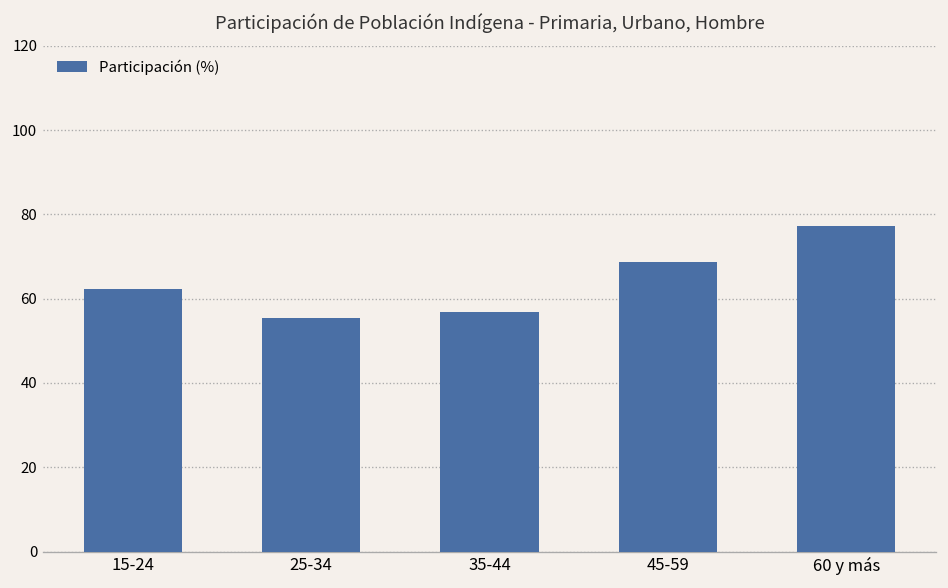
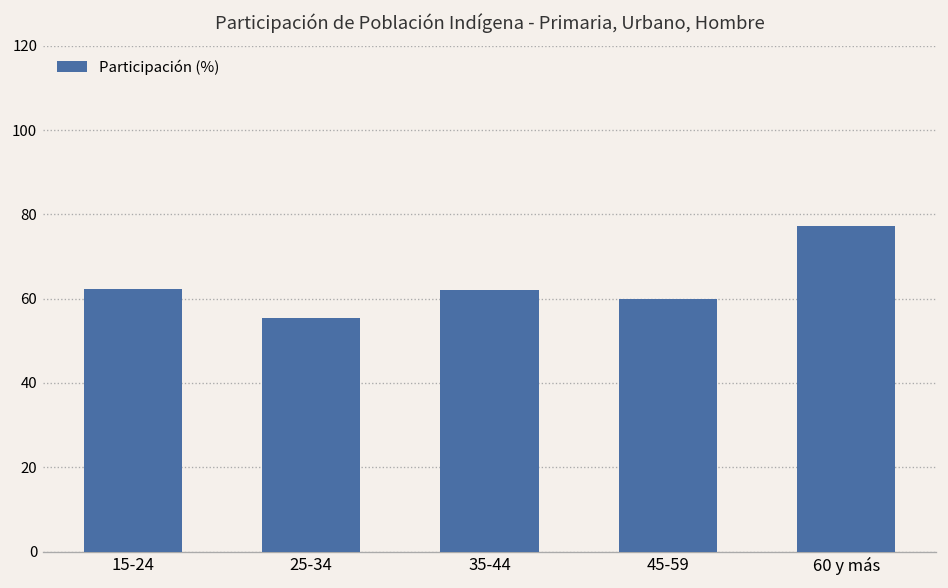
  {
    "15-24": 62,
    "25-34": 56,
-   "35-44": 57,
-   "45-59": 69,
+   "35-44": 62,
+   "45-59": 60,
    "60 y más": 77
  }
